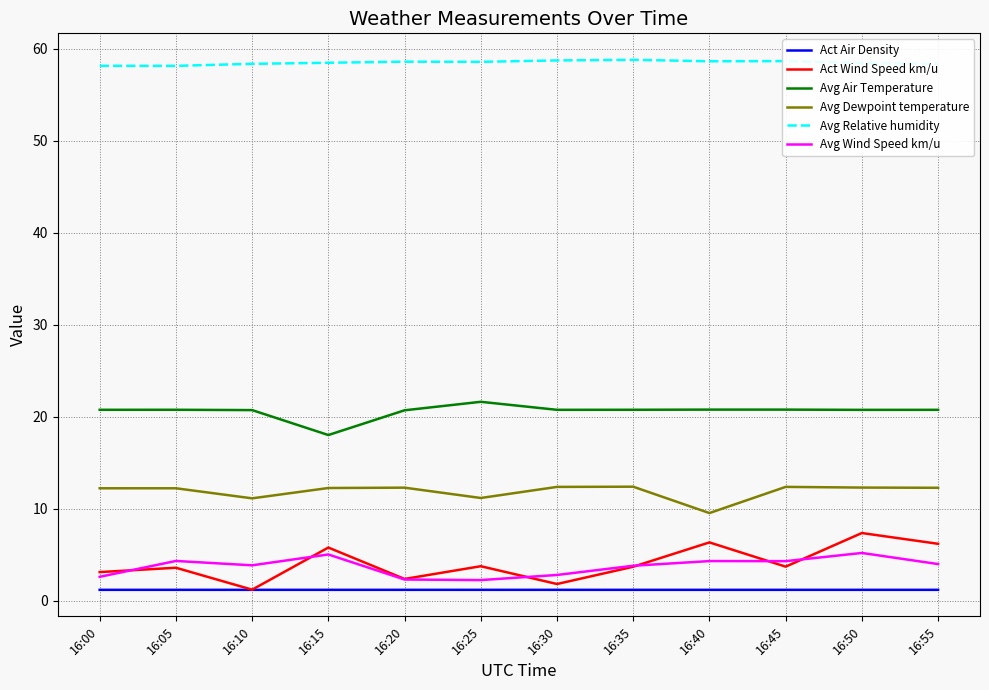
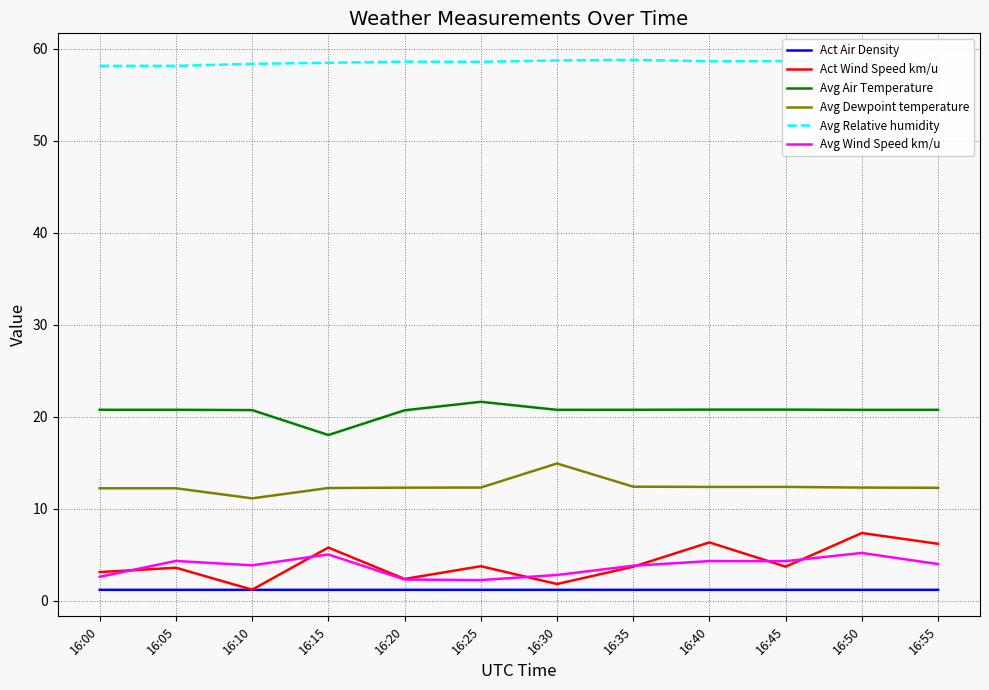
  {
    "Act Air Density": {
      "16:00": 1,
      "16:05": 1,
      "16:15": 1,
      "16:20": 1,
      "16:25": 1,
      "16:30": 1,
      "16:35": 1,
      "16:40": 1,
      "16:45": 1,
      "16:50": 1,
      "16:55": 1
    },
    "Act Wind Speed km/u": {
      "16:00": 3,
      "16:05": 4,
      "16:15": 6,
      "16:25": 4,
      "16:30": 2,
      "16:40": 6,
      "16:45": 4,
      "16:50": 7,
      "16:55": 6
    },
    "Avg Air Temperature": {
      "16:00": 21,
      "16:05": 21,
      "16:10": 21,
      "16:15": 18,
      "16:20": 21,
      "16:25": 22,
      "16:30": 21,
      "16:35": 21,
      "16:40": 21,
      "16:45": 21,
      "16:50": 21,
      "16:55": 21
    },
    "Avg Dewpoint temperature": {
      "16:00": 12,
      "16:05": 12,
      "16:10": 11,
      "16:15": 12,
      "16:20": 12,
-     "16:25": 11,
-     "16:30": 12,
+     "16:25": 12,
+     "16:30": 15,
      "16:35": 12,
-     "16:40": 10,
+     "16:40": 12,
      "16:45": 12,
      "16:50": 12,
      "16:55": 12
    },
    "Avg Relative humidity": {
      "16:00": 58,
      "16:05": 58,
      "16:10": 58,
      "16:15": 58,
      "16:20": 59,
      "16:25": 59,
      "16:30": 59,
      "16:35": 59,
      "16:40": 59
    },
    "Avg Wind Speed km/u": {
      "16:00": 3,
      "16:05": 4,
      "16:10": 4,
      "16:15": 5,
      "16:25": 2,
      "16:30": 3,
      "16:40": 4,
      "16:45": 4,
      "16:50": 5,
      "16:55": 4
    }
  }
